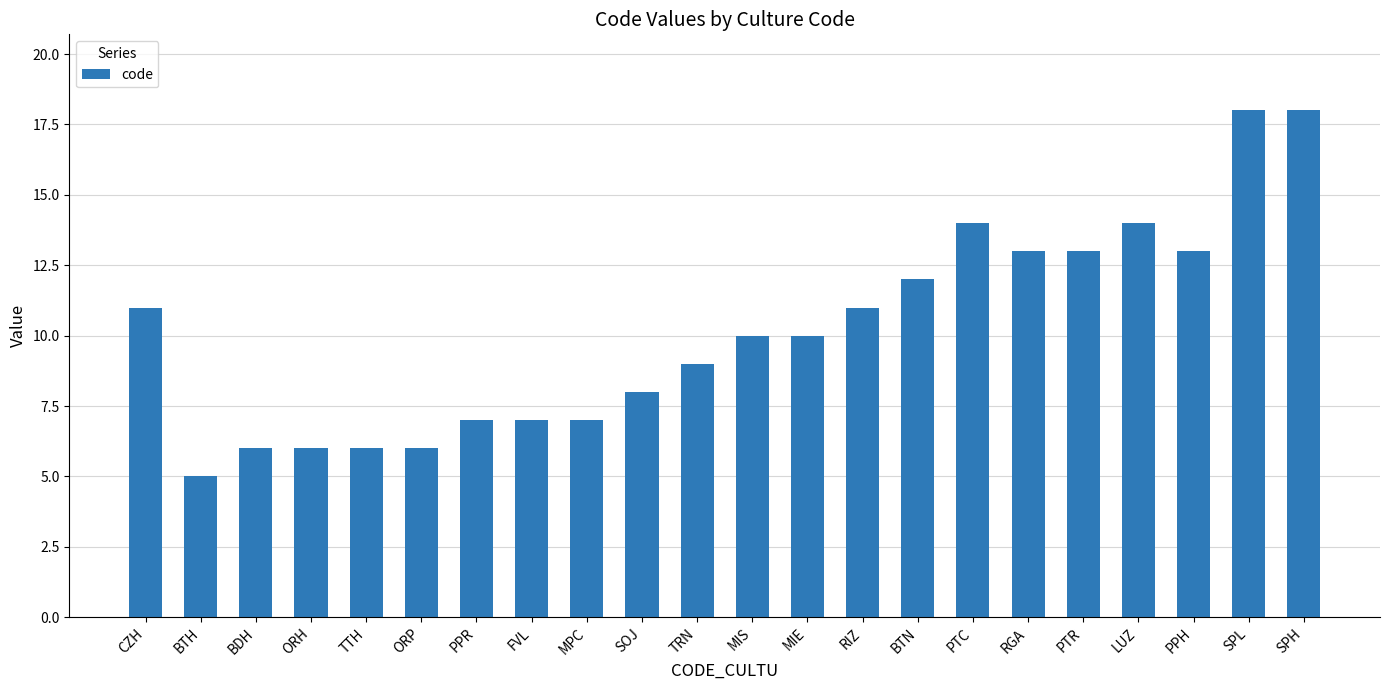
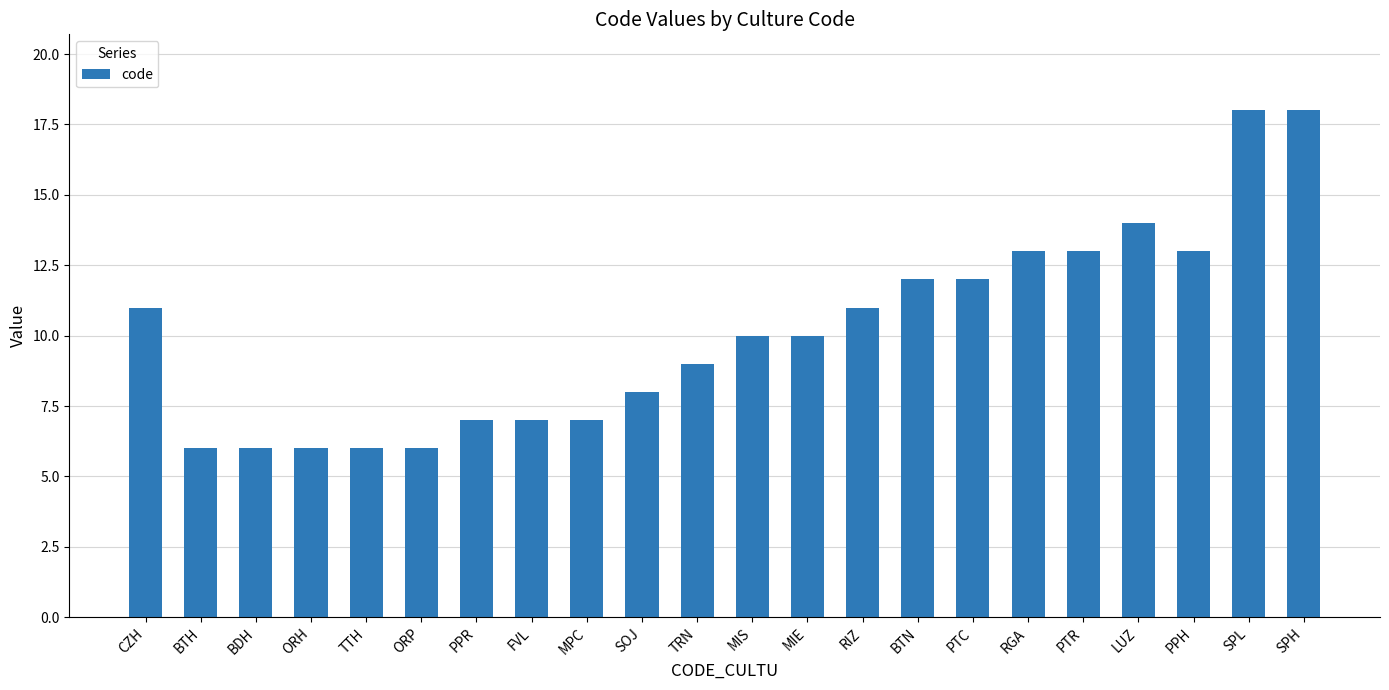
  {
    "CZH": 11,
-   "BTH": 5,
+   "BTH": 6,
    "BDH": 6,
    "ORH": 6,
    "TTH": 6,
    "ORP": 6,
    "PPR": 7,
    "FVL": 7,
    "MPC": 7,
    "SOJ": 8,
    "TRN": 9,
    "MIS": 10,
    "MIE": 10,
    "RIZ": 11,
    "BTN": 12,
-   "PTC": 14,
+   "PTC": 12,
    "RGA": 13,
    "PTR": 13,
    "LUZ": 14,
    "PPH": 13,
    "SPL": 18,
    "SPH": 18
  }
